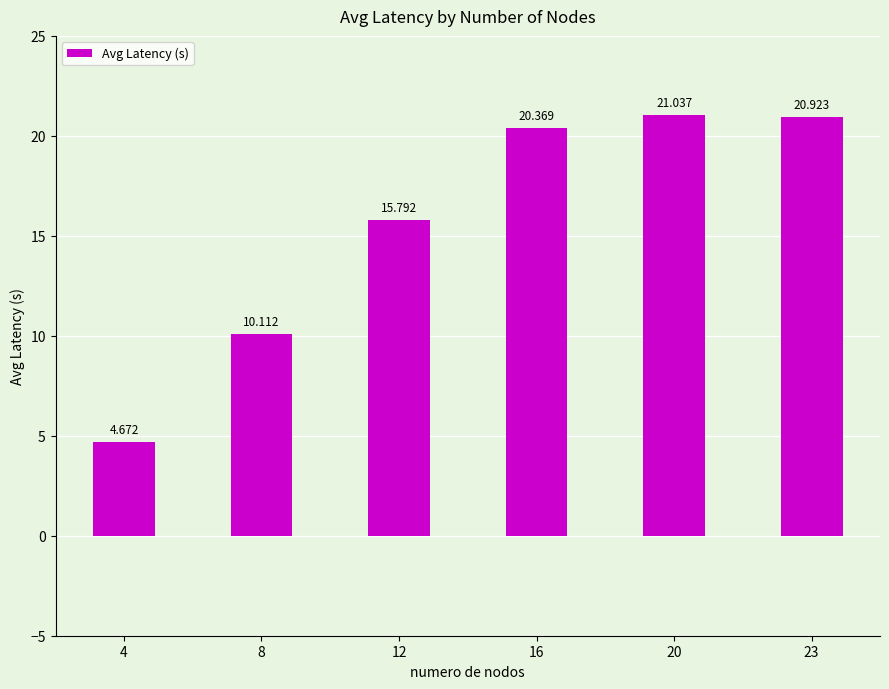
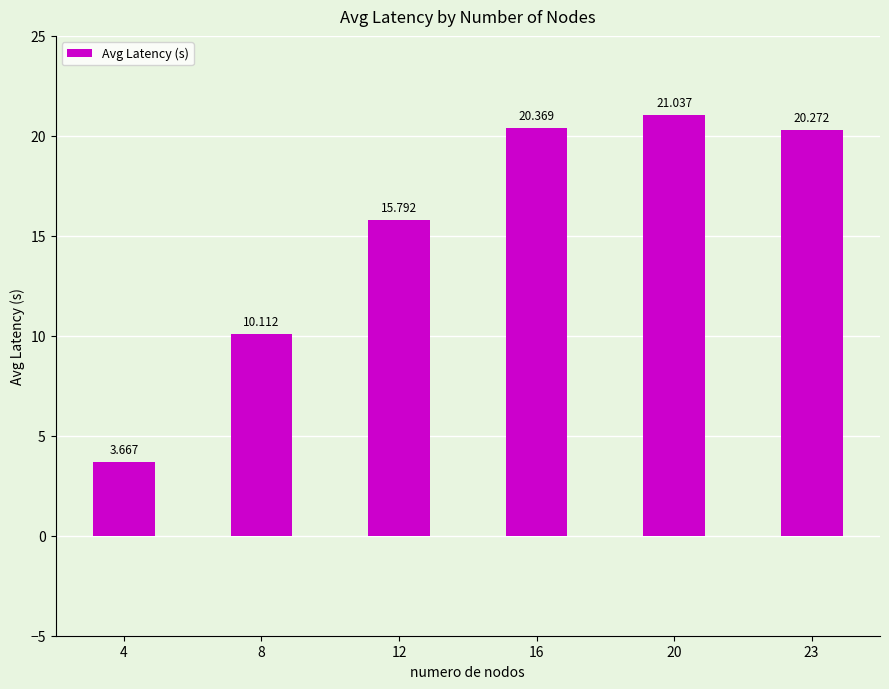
  {
-   "4": 4.672,
+   "4": 3.667,
    "8": 10.112,
    "12": 15.792,
    "16": 20.369,
    "20": 21.037,
-   "23": 20.923
+   "23": 20.272
  }
